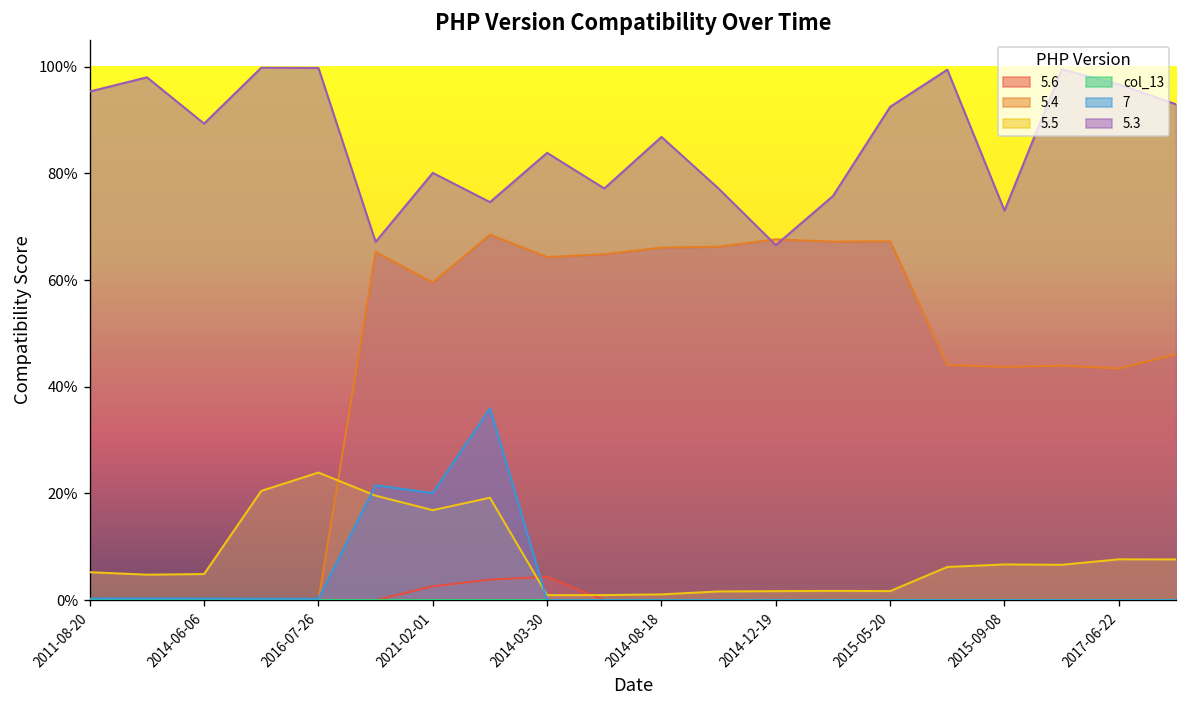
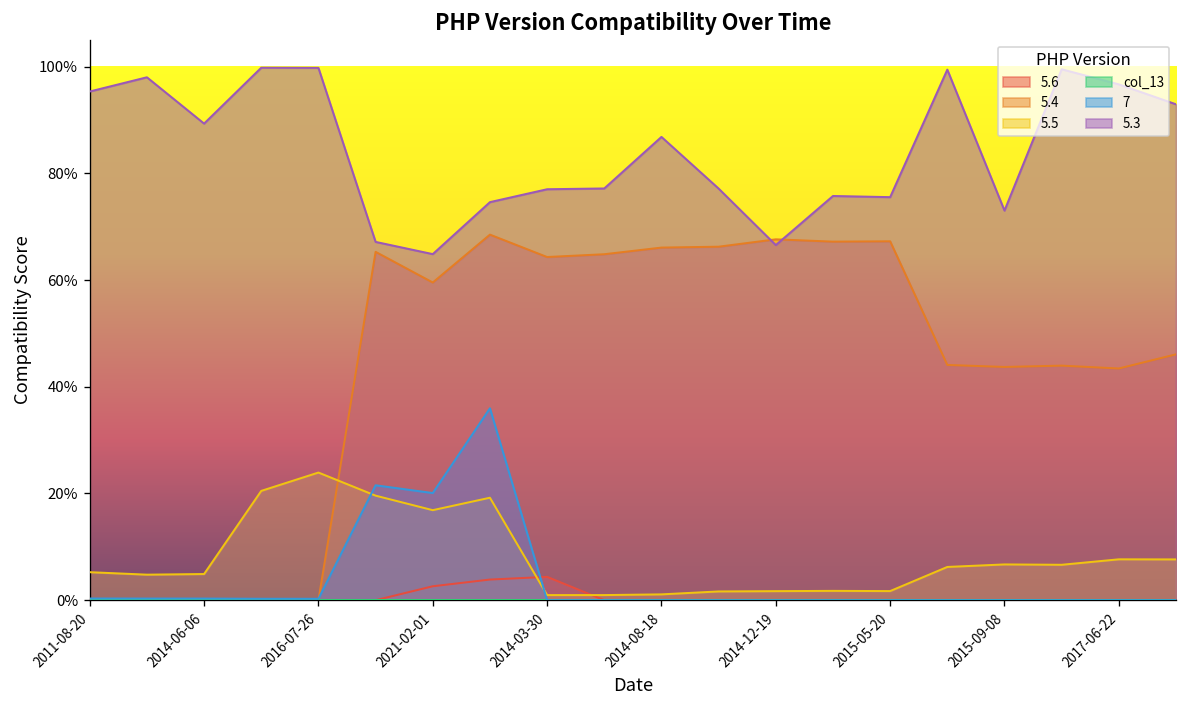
  {
    "col_13": {
      "2021-02-01": "0%"
    },
    "7": {
      "2021-02-01": "20%"
    },
    "5.3": {
      "2011-08-20": "95%",
      "2014-06-06": "89%",
      "2016-07-26": "100%",
-     "2021-02-01": "80%",
-     "2014-03-30": "84%",
+     "2021-02-01": "65%",
+     "2014-03-30": "77%",
      "2014-08-18": "87%",
      "2014-12-19": "67%",
-     "2015-05-20": "92%",
+     "2015-05-20": "76%",
      "2015-09-08": "73%"
    }
  }
